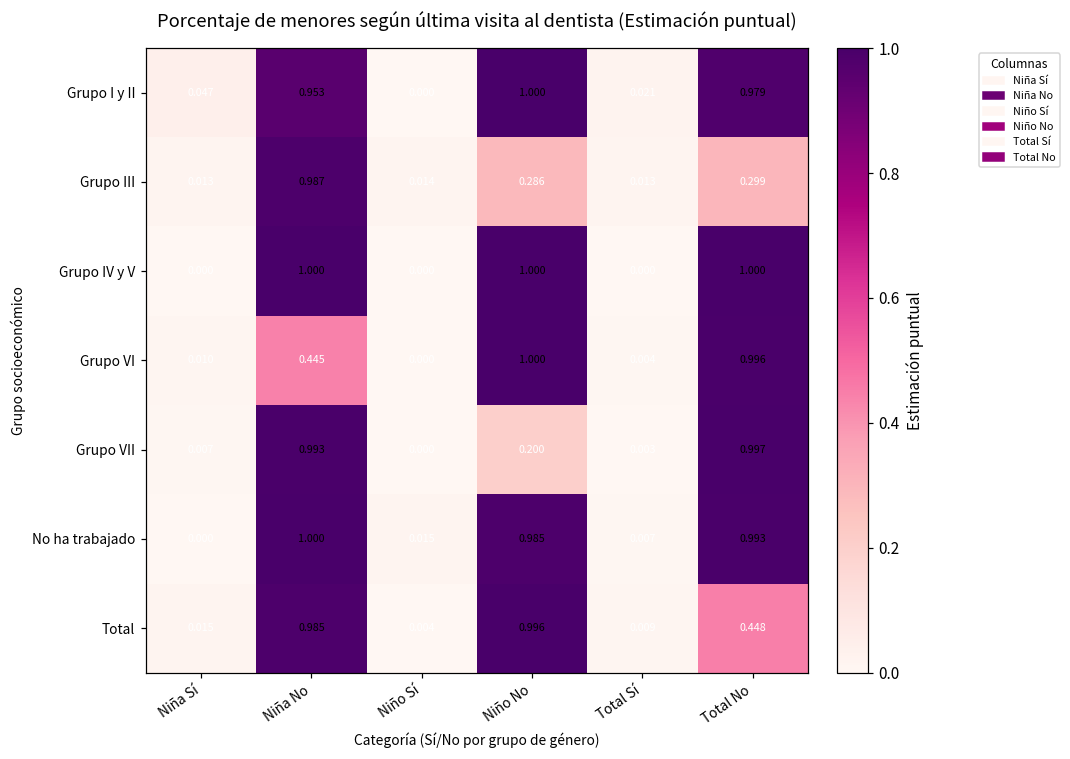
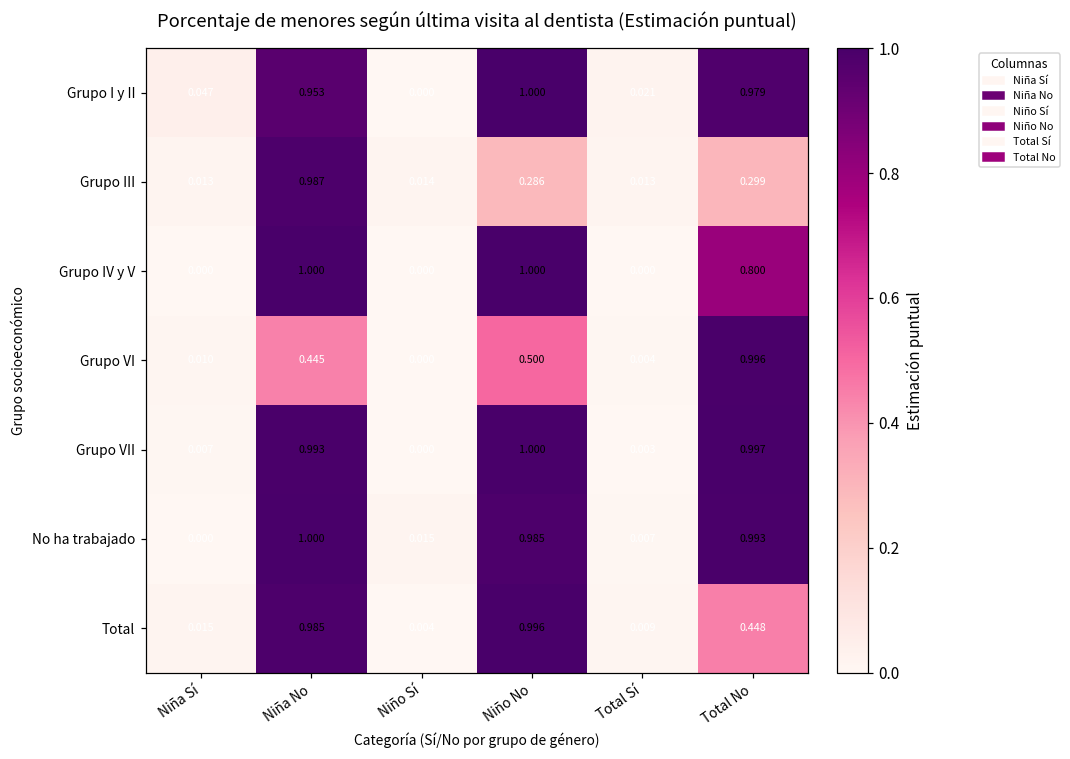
  {
    "Grupo I y II": {
      "Niña No": 0.953,
      "Niño No": 1.000,
      "Total No": 0.979
    },
    "Grupo III": {
      "Niña No": 0.987,
      "Niño No": 0.286,
      "Total No": 0.299
    },
    "Grupo IV y V": {
      "Niña No": 1.000,
      "Niño No": 1.000,
-     "Total No": 1.000
+     "Total No": 0.800
    },
    "Grupo VI": {
      "Niña No": 0.445,
-     "Niño No": 1.000,
+     "Niño No": 0.500,
      "Total No": 0.996
    },
    "Grupo VII": {
      "Niña No": 0.993,
-     "Niño No": 0.200,
+     "Niño No": 1.000,
      "Total No": 0.997
    },
    "No ha trabajado": {
      "Niña No": 1.000,
      "Niño No": 0.985,
      "Total No": 0.993
    },
    "Total": {
      "Niña No": 0.985,
      "Niño No": 0.996,
      "Total No": 0.448
    }
  }
